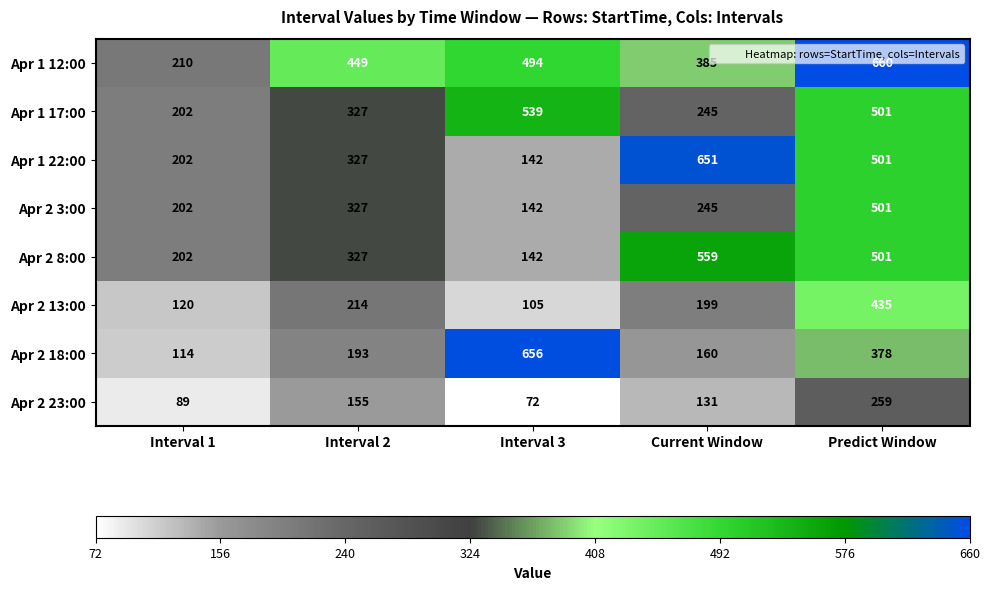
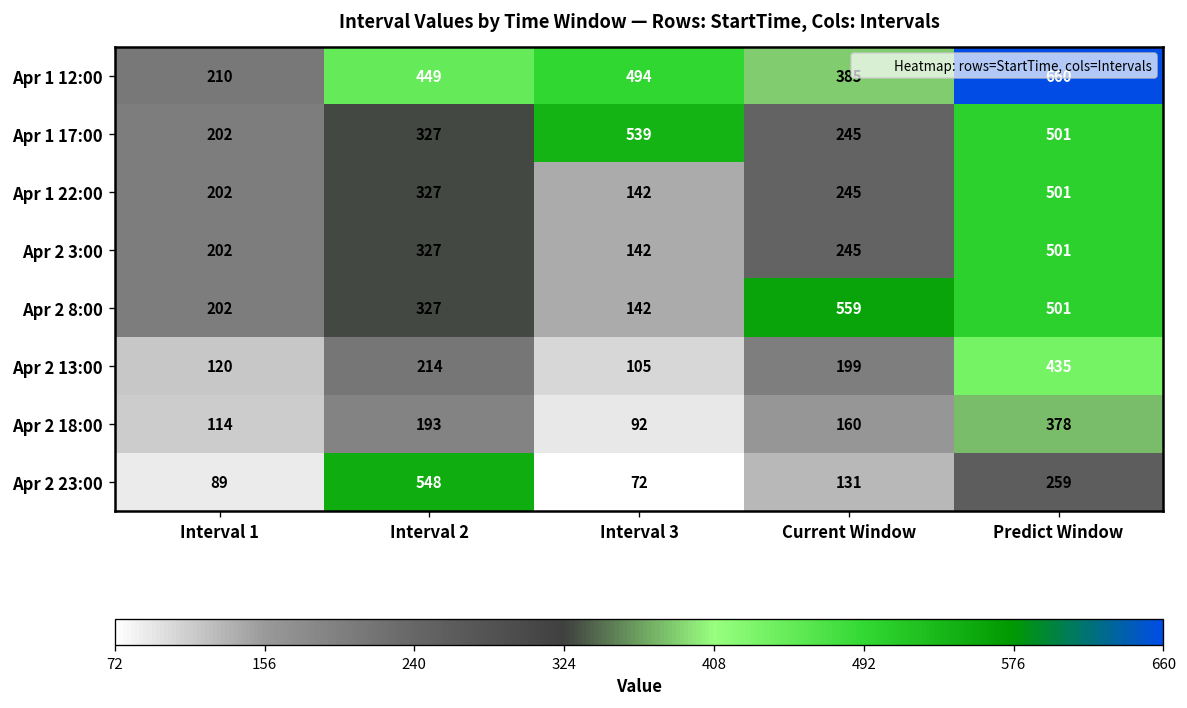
  {
    "Apr 1 12:00": {
      "Interval 1": 210,
      "Interval 2": 449,
      "Interval 3": 494
    },
    "Apr 1 17:00": {
      "Interval 1": 202,
      "Interval 2": 327,
      "Interval 3": 539,
      "Current Window": 245,
      "Predict Window": 501
    },
    "Apr 1 22:00": {
      "Interval 1": 202,
      "Interval 2": 327,
      "Interval 3": 142,
-     "Current Window": 651,
+     "Current Window": 245,
      "Predict Window": 501
    },
    "Apr 2 3:00": {
      "Interval 1": 202,
      "Interval 2": 327,
      "Interval 3": 142,
      "Current Window": 245,
      "Predict Window": 501
    },
    "Apr 2 8:00": {
      "Interval 1": 202,
      "Interval 2": 327,
      "Interval 3": 142,
      "Current Window": 559,
      "Predict Window": 501
    },
    "Apr 2 13:00": {
      "Interval 1": 120,
      "Interval 2": 214,
      "Interval 3": 105,
      "Current Window": 199,
      "Predict Window": 435
    },
    "Apr 2 18:00": {
      "Interval 1": 114,
      "Interval 2": 193,
-     "Interval 3": 656,
+     "Interval 3": 92,
      "Current Window": 160,
      "Predict Window": 378
    },
    "Apr 2 23:00": {
      "Interval 1": 89,
-     "Interval 2": 155,
+     "Interval 2": 548,
      "Interval 3": 72,
      "Current Window": 131,
      "Predict Window": 259
    }
  }
